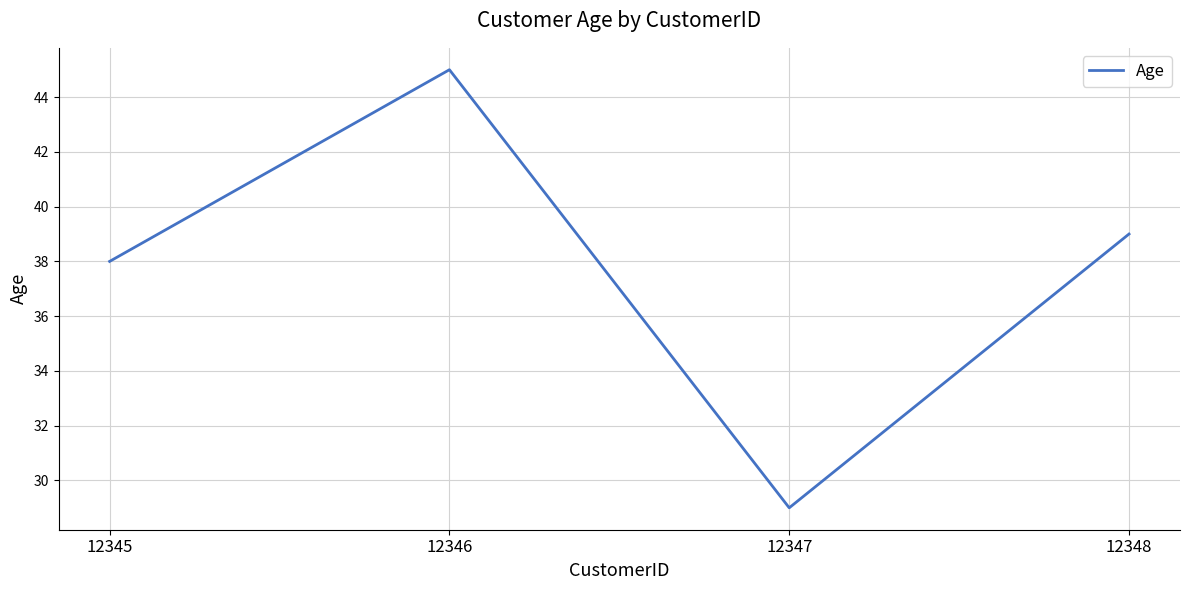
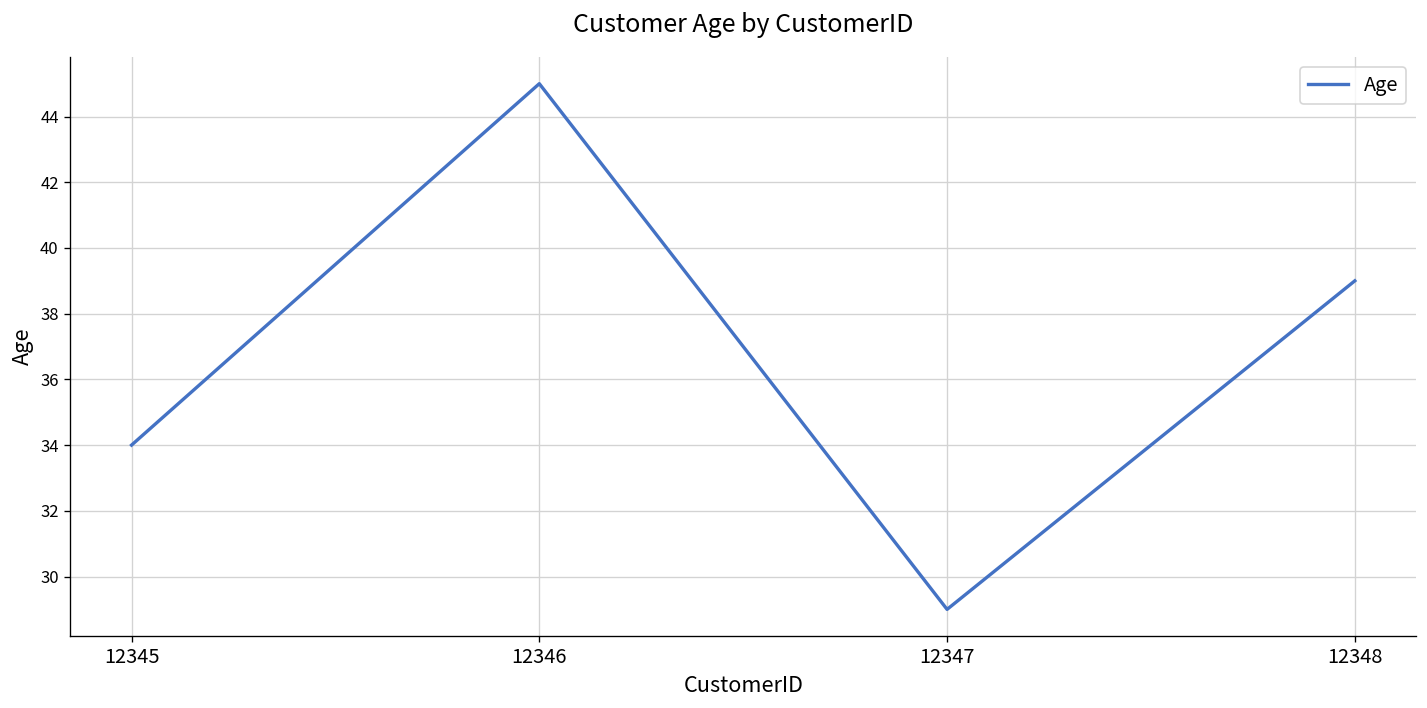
  {
-   "12345": 38,
+   "12345": 34,
    "12346": 45,
    "12347": 29,
    "12348": 39
  }
